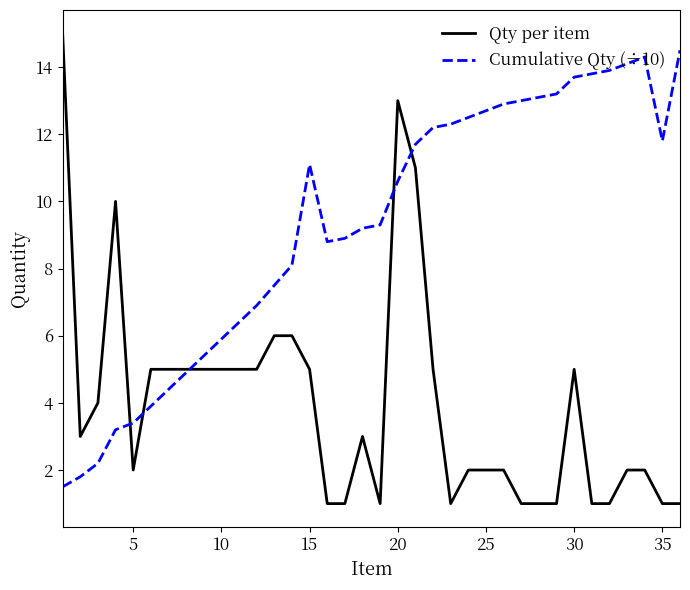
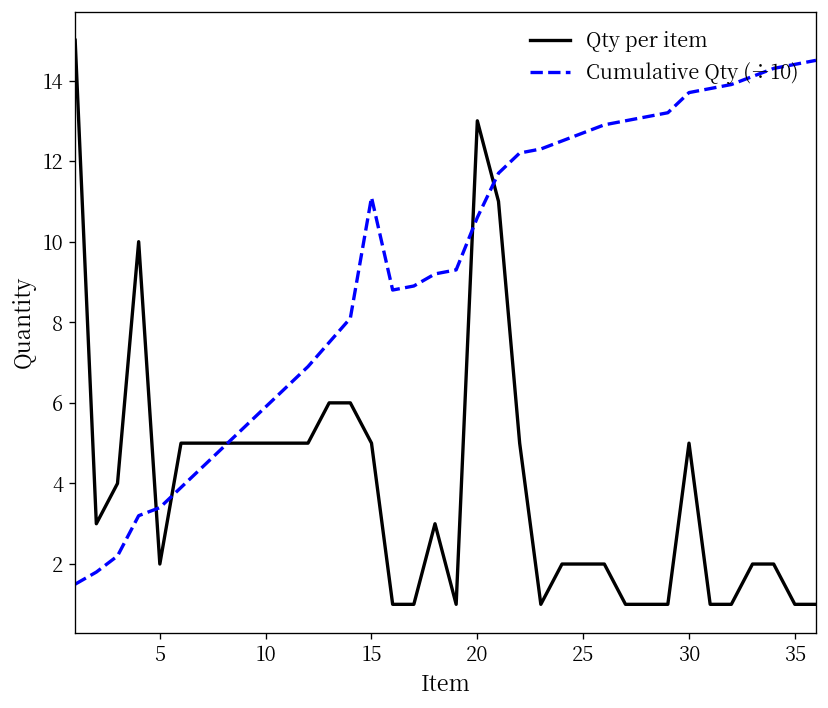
  {
    "Qty per item": {
      "5": 2.0,
      "10": 5.0,
      "15": 5.0,
      "20": 13.0,
      "25": 2.0,
      "30": 5.0,
      "35": 1.0
    },
    "Cumulative Qty (÷10)": {
      "5": 3.4,
      "10": 5.9,
      "15": 11.1,
      "20": 10.6,
      "25": 12.7,
      "30": 13.7,
-     "35": 11.8
+     "35": 14.4
    }
  }
